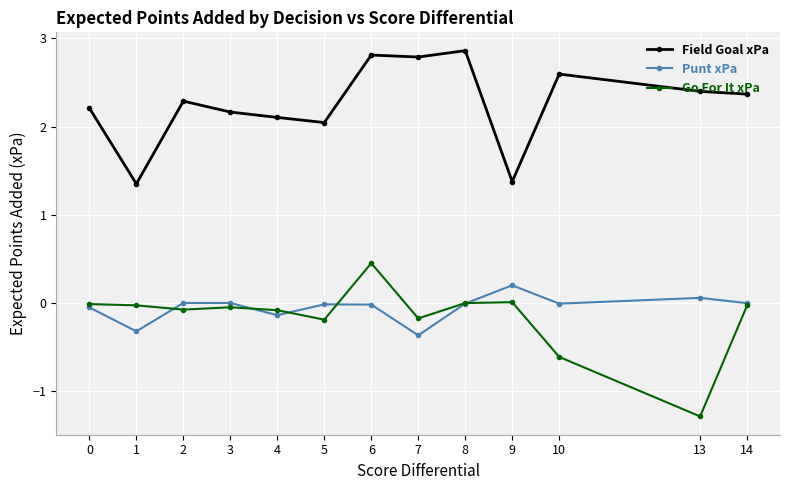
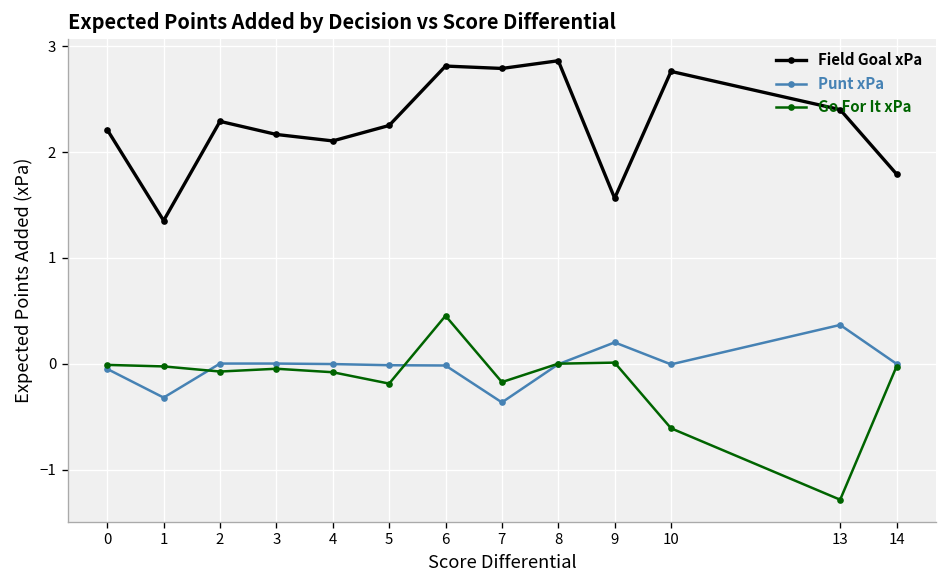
  {
    "Field Goal xPa": {
      "0": 2.2,
      "1": 1.4,
      "2": 2.3,
      "3": 2.2,
      "4": 2.1,
-     "5": 2.0,
+     "5": 2.3,
      "6": 2.8,
      "7": 2.8,
      "8": 2.9,
-     "9": 1.4,
-     "10": 2.6,
+     "9": 1.6,
+     "10": 2.8,
      "13": 2.4,
-     "14": 2.4
+     "14": 1.8
    },
    "Punt xPa": {
      "0": 0.0,
      "1": -0.3,
      "2": 0.0,
      "3": 0.0,
-     "4": -0.1,
+     "4": 0.0,
      "5": 0.0,
      "6": 0.0,
      "7": -0.4,
      "9": 0.2,
      "10": 0.0,
-     "13": 0.1
+     "13": 0.4
    },
    "Go For It xPa": {
      "0": 0.0,
      "1": 0.0,
      "2": -0.1,
      "3": 0.0,
      "4": -0.1,
      "5": -0.2,
      "6": 0.5,
      "7": -0.2,
      "9": 0.0,
      "10": -0.6,
      "13": -1.3
    }
  }
